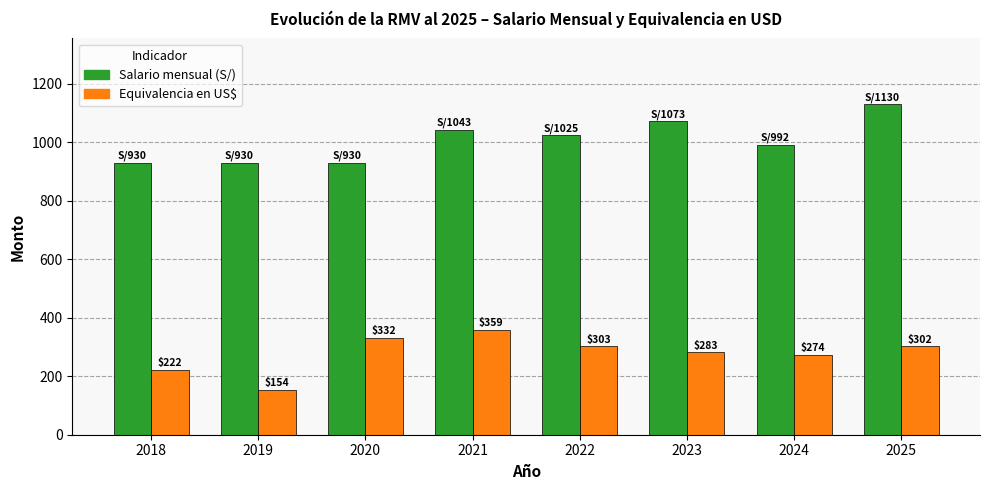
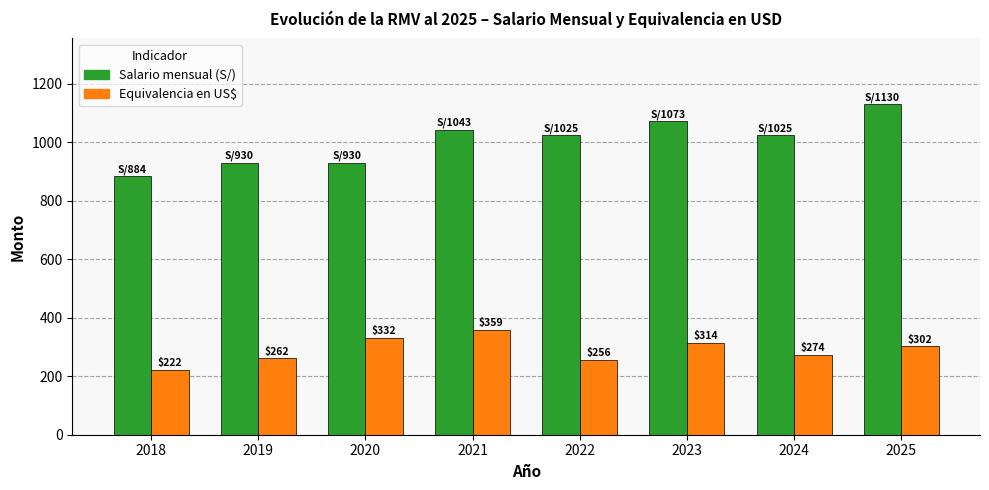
  {
    "Salario mensual (S/)": {
-     "2018": "930",
+     "2018": "884",
      "2019": "930",
      "2020": "930",
      "2021": "1043",
      "2022": "1025",
      "2023": "1073",
-     "2024": "992",
+     "2024": "1025",
      "2025": "1130"
    },
    "Equivalencia en US$": {
      "2018": "$222",
-     "2019": "$154",
+     "2019": "$262",
      "2020": "$332",
      "2021": "$359",
-     "2022": "$303",
-     "2023": "$283",
+     "2022": "$256",
+     "2023": "$314",
      "2024": "$274",
      "2025": "$302"
    }
  }
